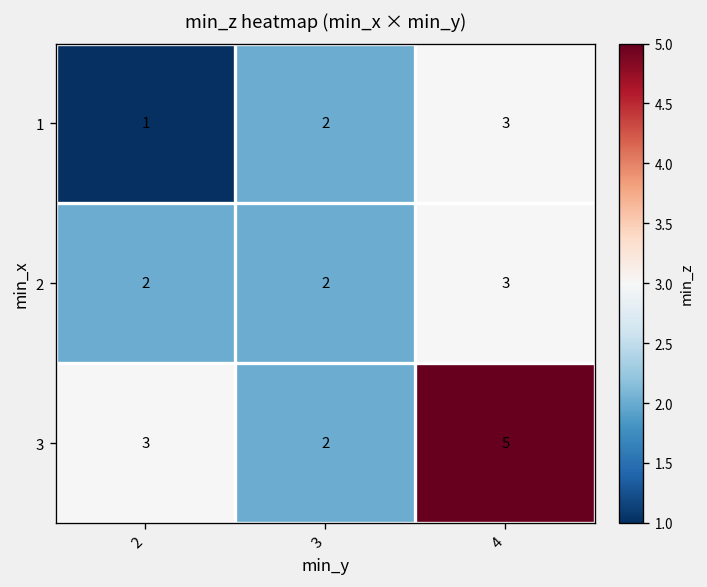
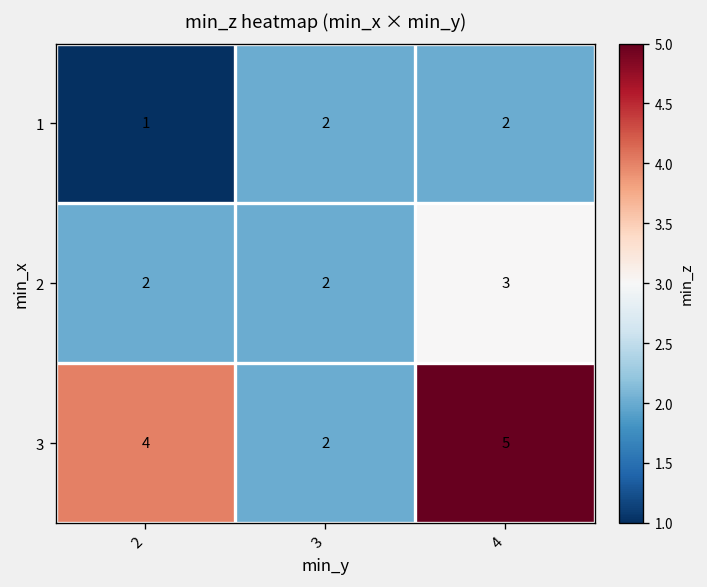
  {
    "1": {
      "2": 1,
      "3": 2,
-     "4": 3
+     "4": 2
    },
    "2": {
      "2": 2,
      "3": 2,
      "4": 3
    },
    "3": {
-     "2": 3,
+     "2": 4,
      "3": 2,
      "4": 5
    }
  }
